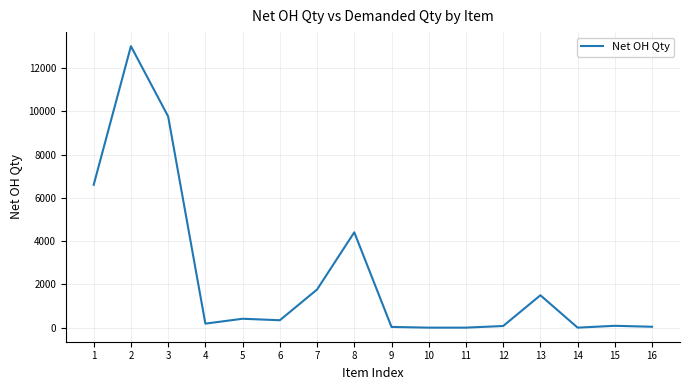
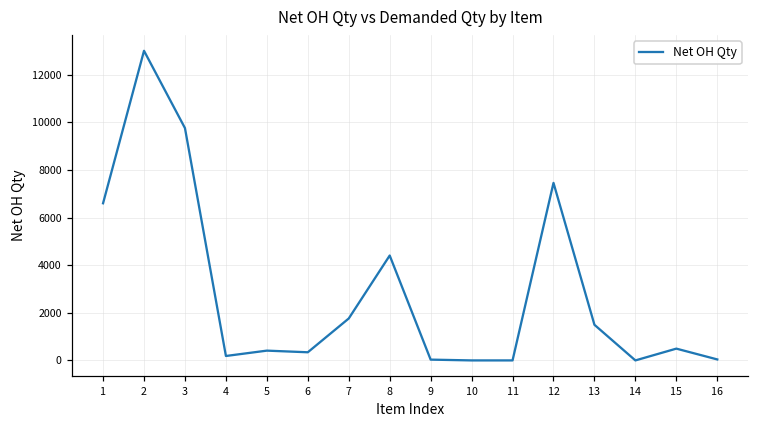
  {
    "1": 6600,
    "2": 13000,
    "3": 9800,
    "4": 200,
    "5": 400,
    "6": 300,
    "7": 1800,
    "8": 4400,
    "9": 0,
    "10": 0,
    "11": 0,
-   "12": 100,
+   "12": 7500,
    "13": 1500,
    "14": 0,
-   "15": 100,
+   "15": 500,
    "16": 0
  }
